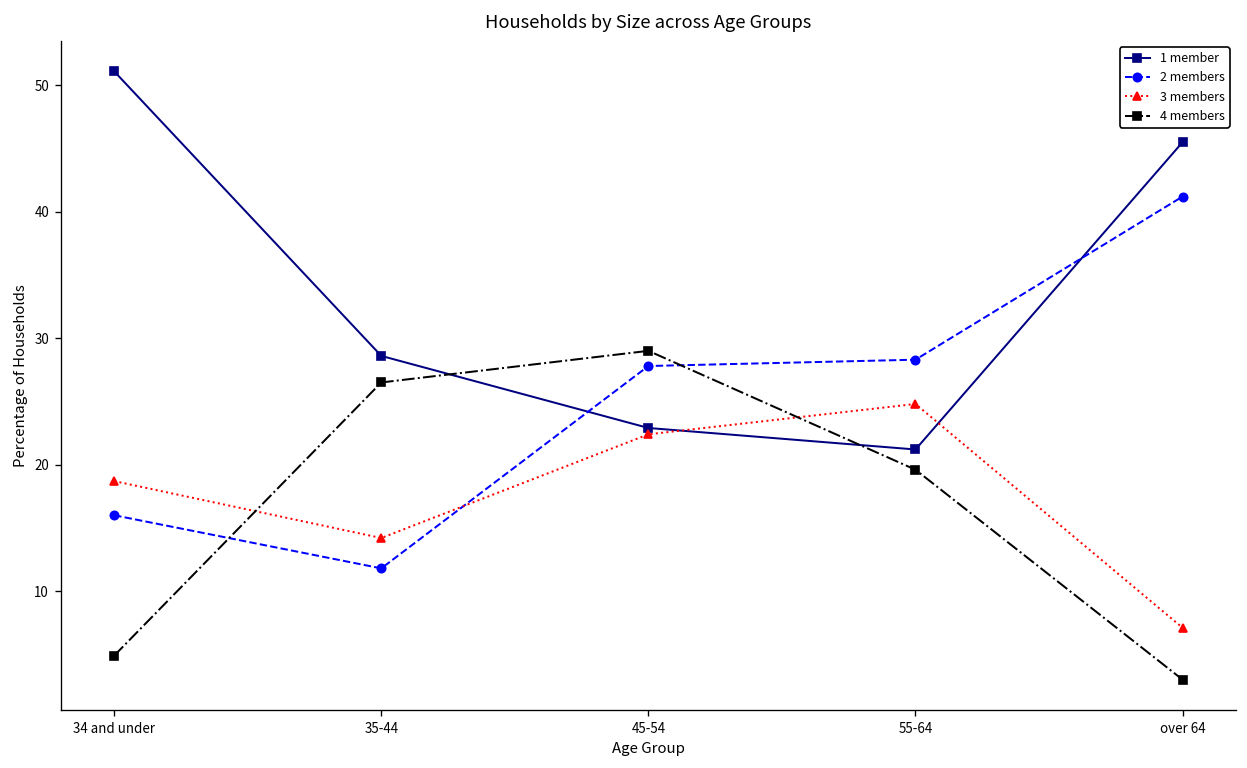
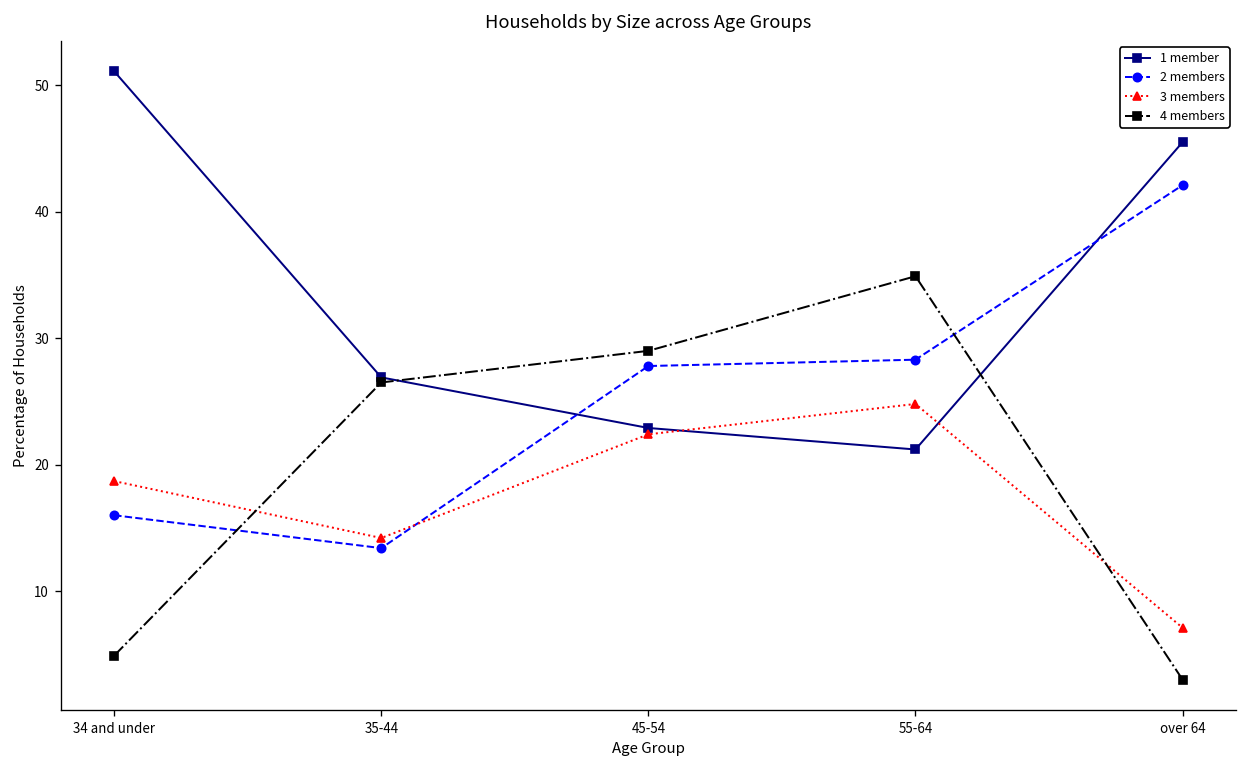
  {
    "1 member": {
      "34 and under": 51.1,
-     "35-44": 28.6,
+     "35-44": 26.9,
      "45-54": 22.9,
      "55-64": 21.2,
      "over 64": 45.5
    },
    "2 members": {
      "34 and under": 16.0,
-     "35-44": 11.8,
+     "35-44": 13.4,
      "45-54": 27.8,
      "55-64": 28.3,
-     "over 64": 41.2
+     "over 64": 42.1
    },
    "3 members": {
      "34 and under": 18.7,
      "35-44": 14.2,
      "45-54": 22.4,
      "55-64": 24.8,
      "over 64": 7.1
    },
    "4 members": {
      "34 and under": 4.9,
      "35-44": 26.5,
      "45-54": 29.0,
-     "55-64": 19.6,
+     "55-64": 34.9,
      "over 64": 3.0
    }
  }
